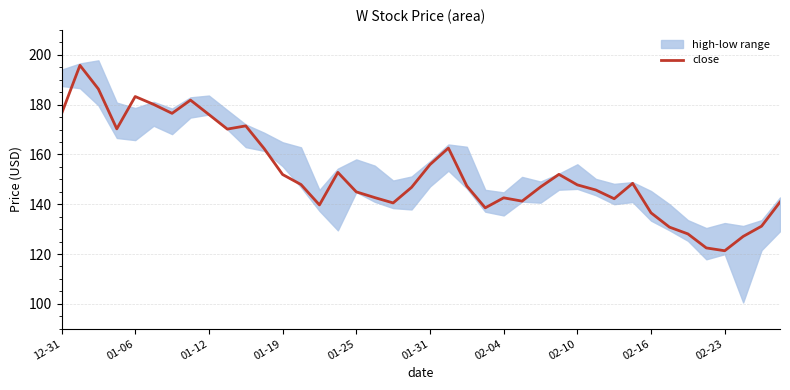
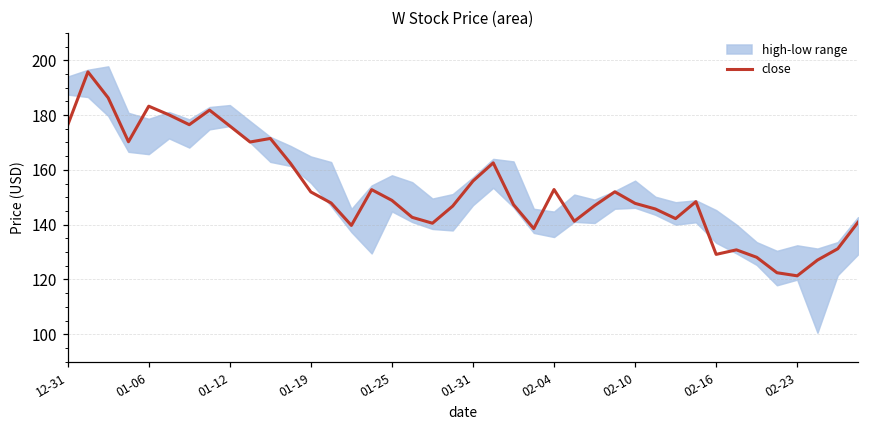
  {
    "close": {
      "12-31": 176,
      "01-06": 183,
      "01-12": 176,
      "01-19": 152,
-     "01-25": 145,
+     "01-25": 149,
      "01-31": 156,
-     "02-04": 143,
+     "02-04": 153,
      "02-10": 148,
-     "02-16": 137,
+     "02-16": 129,
      "02-23": 121
    }
  }
